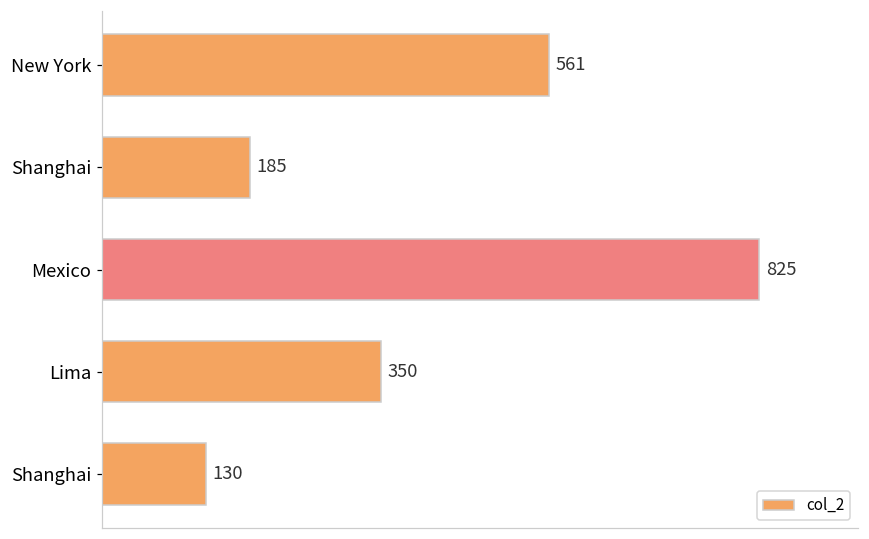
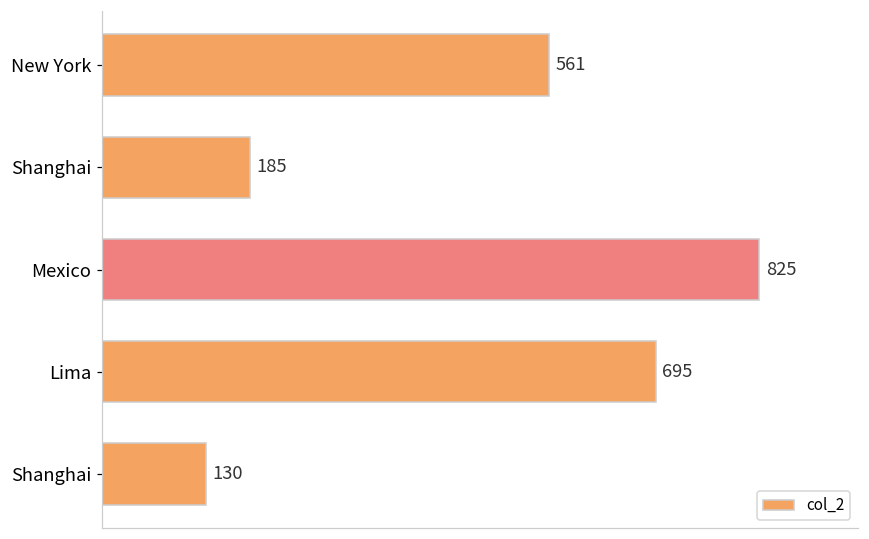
  {
    "New York": 561,
    "Mexico": 825,
-   "Lima": 350
+   "Lima": 695
  }
